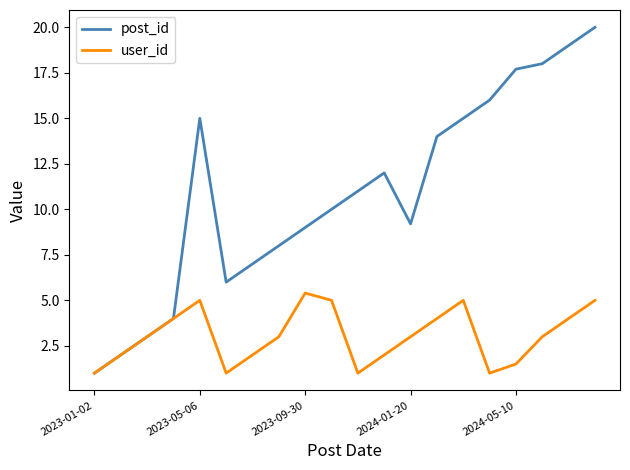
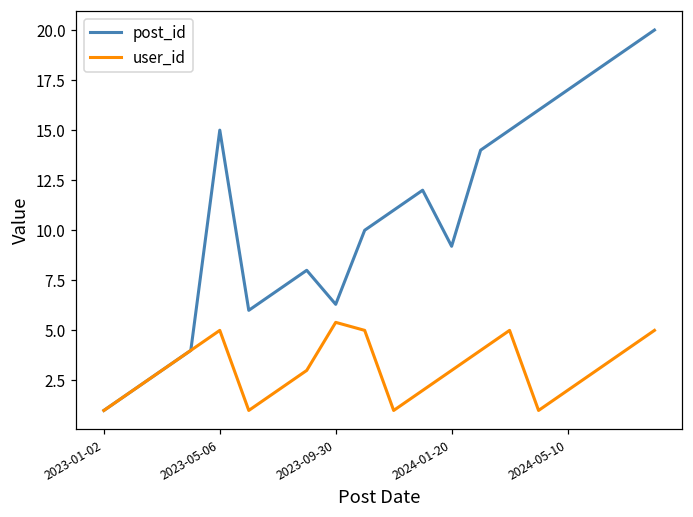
  {
    "post_id": {
      "2023-05-06": 15.0,
-     "2023-09-30": 9.0,
+     "2023-09-30": 6.3,
      "2024-01-20": 9.2,
-     "2024-05-10": 17.7
+     "2024-05-10": 17.0
    },
    "user_id": {
      "2023-05-06": 5.0,
      "2023-09-30": 5.4,
      "2024-01-20": 3.0,
-     "2024-05-10": 1.5
+     "2024-05-10": 2.0
    }
  }
